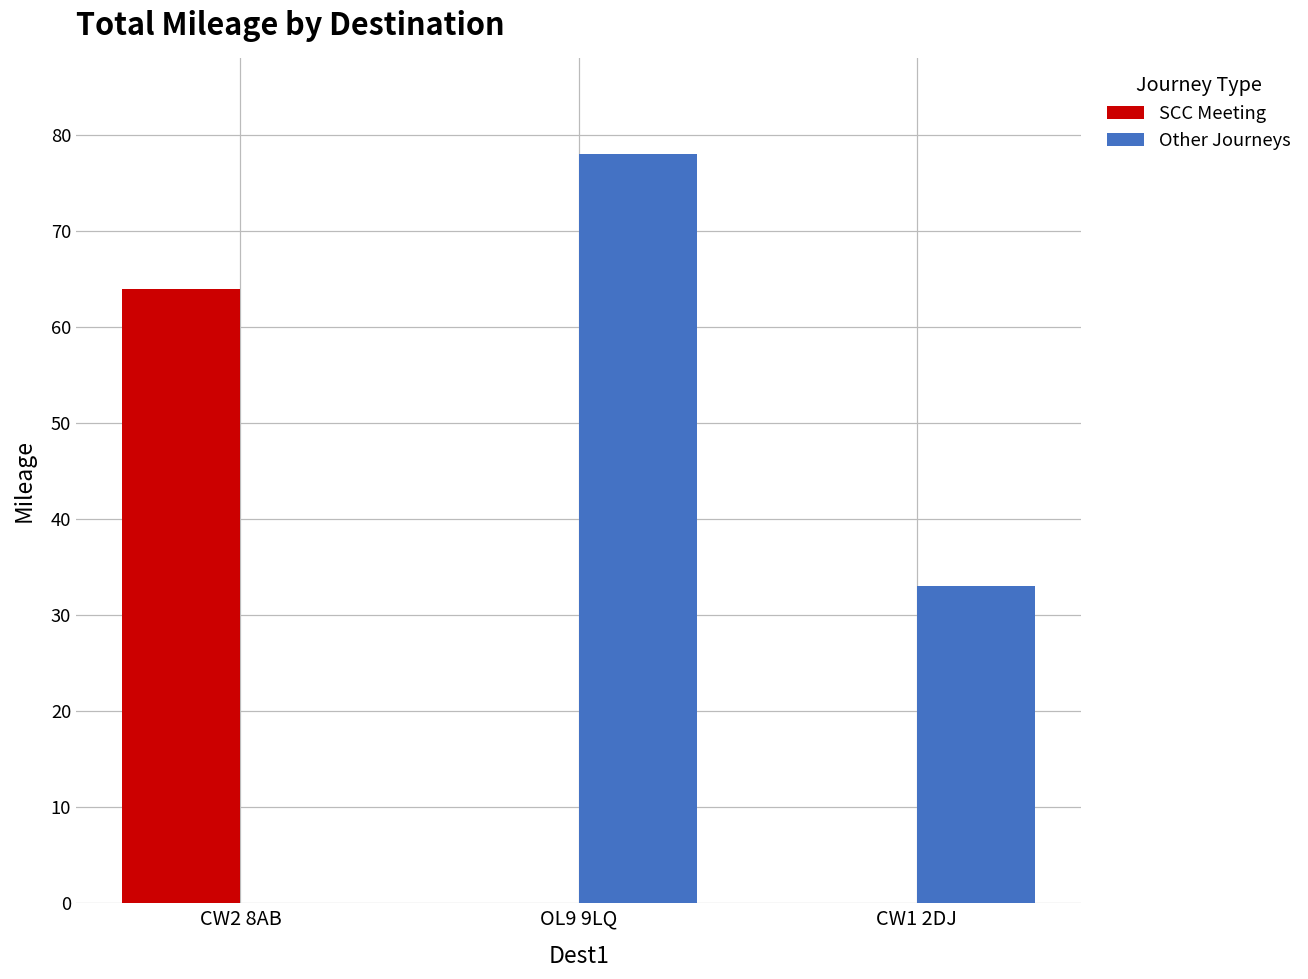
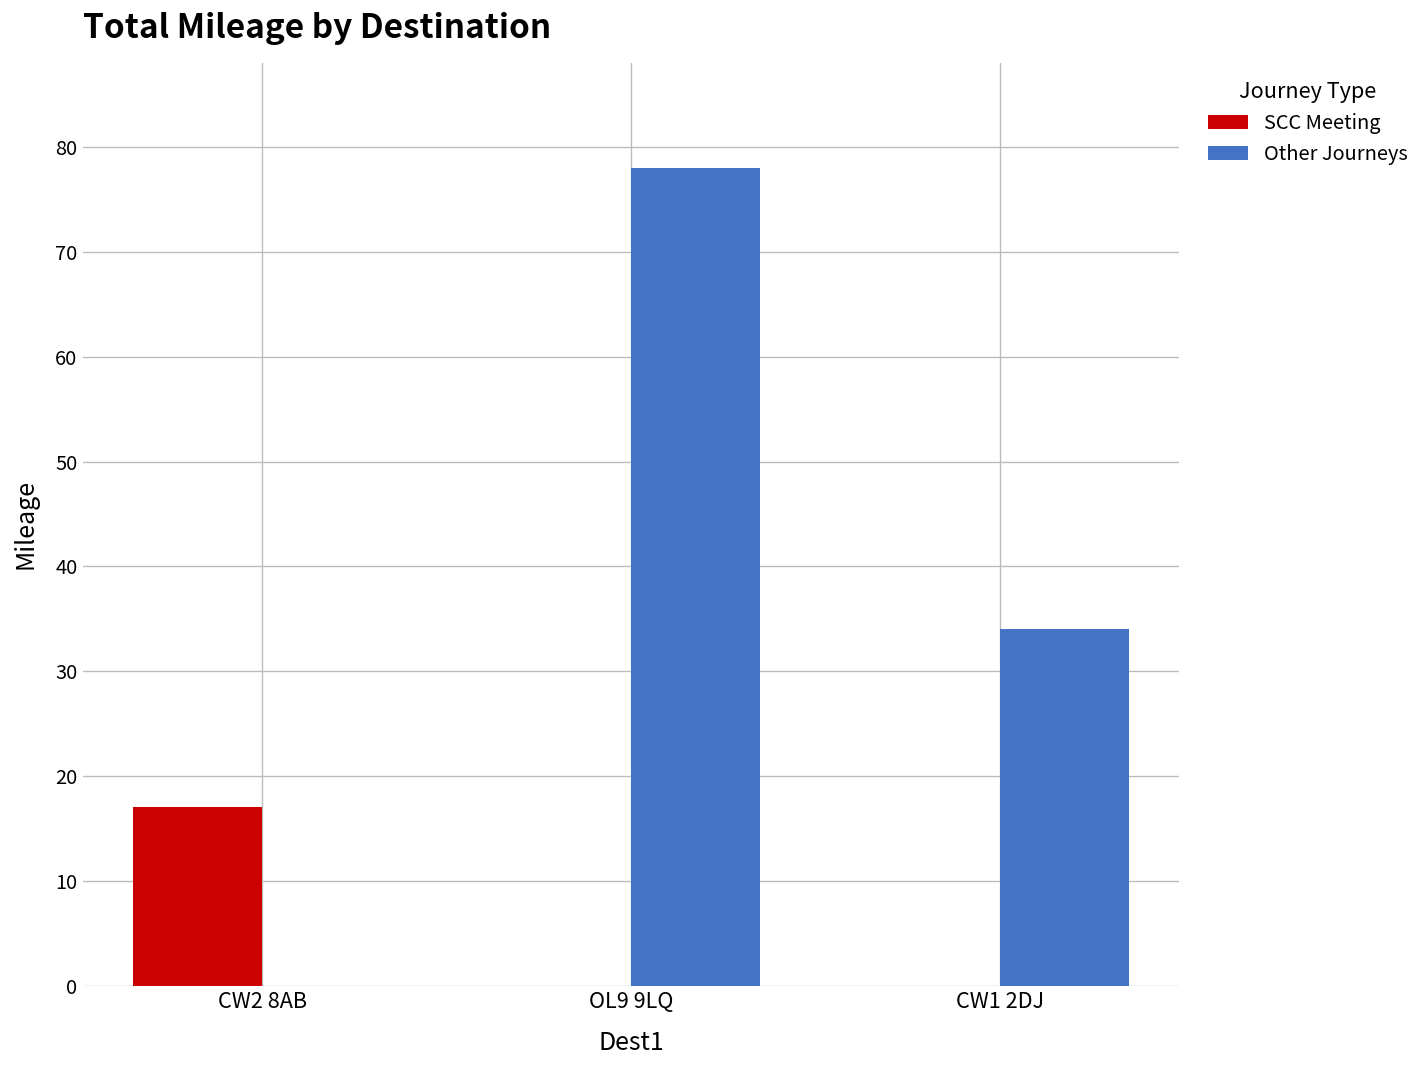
  {
    "SCC Meeting": {
-     "CW2 8AB": 64,
+     "CW2 8AB": 17,
      "OL9 9LQ": 0,
      "CW1 2DJ": 0
    },
    "Other Journeys": {
      "CW2 8AB": 0,
      "OL9 9LQ": 78,
-     "CW1 2DJ": 33
+     "CW1 2DJ": 34
    }
  }
